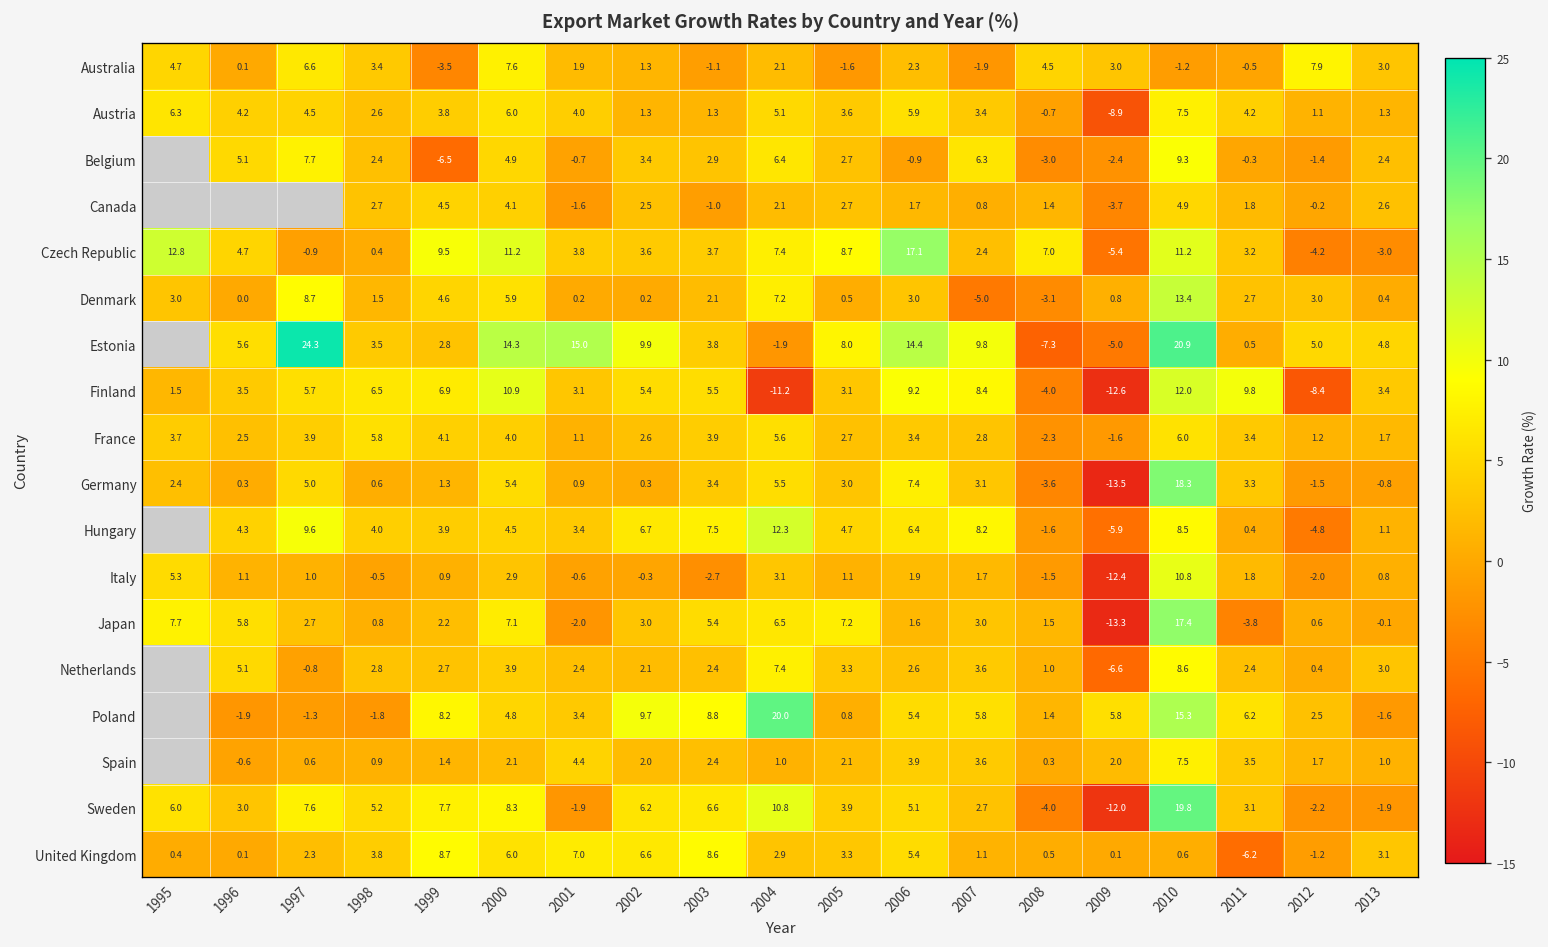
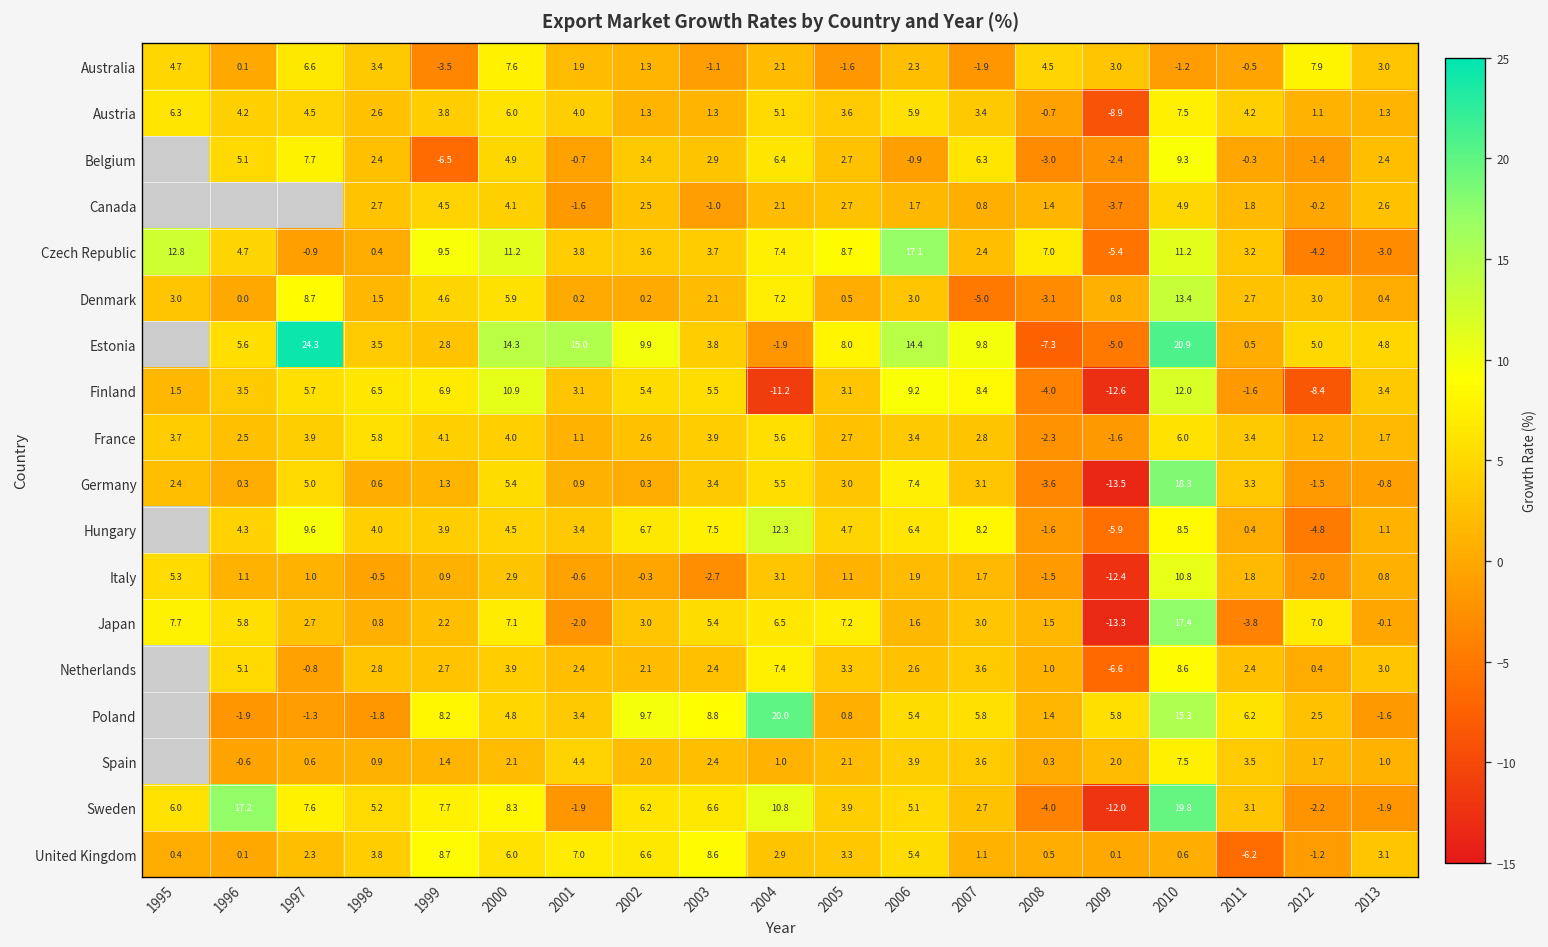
  {
    "Finland": {
      "1995": 1.5,
      "1996": 3.5,
      "1997": 5.7,
      "1998": 6.5,
      "1999": 6.9,
      "2000": 10.9,
      "2001": 3.1,
      "2002": 5.4,
      "2003": 5.5,
      "2004": -11.2,
      "2005": 3.1,
      "2006": 9.2,
      "2007": 8.4,
      "2008": -4.0,
      "2009": -12.6,
      "2010": 12.0,
-     "2011": 9.8,
+     "2011": -1.6,
      "2012": -8.4,
      "2013": 3.4
    },
    "Japan": {
      "1995": 7.7,
      "1996": 5.8,
      "1997": 2.7,
      "1998": 0.8,
      "1999": 2.2,
      "2000": 7.1,
      "2001": -2.0,
      "2002": 3.0,
      "2003": 5.4,
      "2004": 6.5,
      "2005": 7.2,
      "2006": 1.6,
      "2007": 3.0,
      "2008": 1.5,
      "2009": -13.3,
      "2010": 17.4,
      "2011": -3.8,
-     "2012": 0.6,
+     "2012": 7.0,
      "2013": -0.1
    },
    "Sweden": {
      "1995": 6.0,
-     "1996": 3.0,
+     "1996": 17.2,
      "1997": 7.6,
      "1998": 5.2,
      "1999": 7.7,
      "2000": 8.3,
      "2001": -1.9,
      "2002": 6.2,
      "2003": 6.6,
      "2004": 10.8,
      "2005": 3.9,
      "2006": 5.1,
      "2007": 2.7,
      "2008": -4.0,
      "2009": -12.0,
      "2010": 19.8,
      "2011": 3.1,
      "2012": -2.2,
      "2013": -1.9
    }
  }
